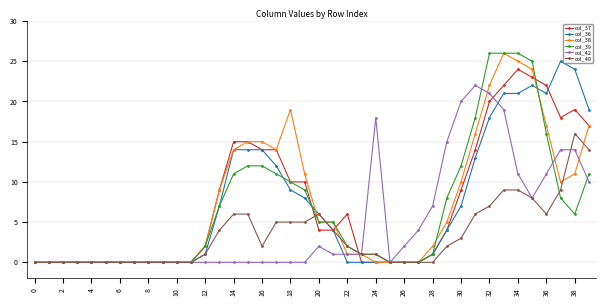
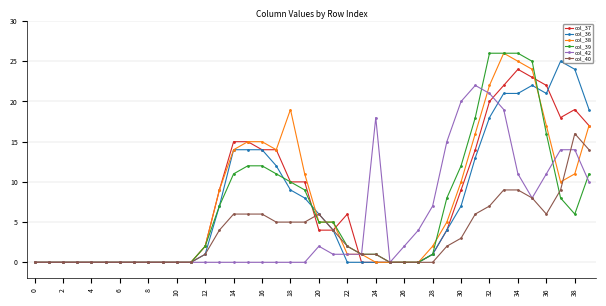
  {
    "col_37": {
      "14": 15,
      "20": 4,
      "22": 6,
      "30": 9,
      "32": 20,
      "34": 24,
      "36": 22,
      "38": 19
    },
    "col_36": {
      "18": 9,
      "22": 0,
      "30": 7,
      "32": 18,
      "34": 21,
      "36": 21,
      "38": 24
    },
    "col_38": {
      "16": 15,
      "18": 19,
      "28": 2,
      "30": 10,
      "32": 22,
      "34": 25,
      "36": 17,
      "38": 11
    },
    "col_39": {
      "14": 11,
      "16": 12,
      "30": 12,
      "32": 26,
      "34": 26,
      "36": 16,
      "38": 6
    },
    "col_42": {
      "12": 0,
      "14": 0,
      "16": 0,
      "18": 0,
      "20": 2,
      "24": 18,
      "26": 2,
      "28": 7,
      "30": 20,
      "32": 21,
      "34": 11,
      "36": 11,
      "38": 14
    },
    "col_40": {
      "14": 6,
-     "16": 2,
+     "16": 6,
      "18": 5,
      "28": 0,
      "30": 3,
      "32": 7,
      "34": 9,
      "36": 6,
      "38": 16
    }
  }
